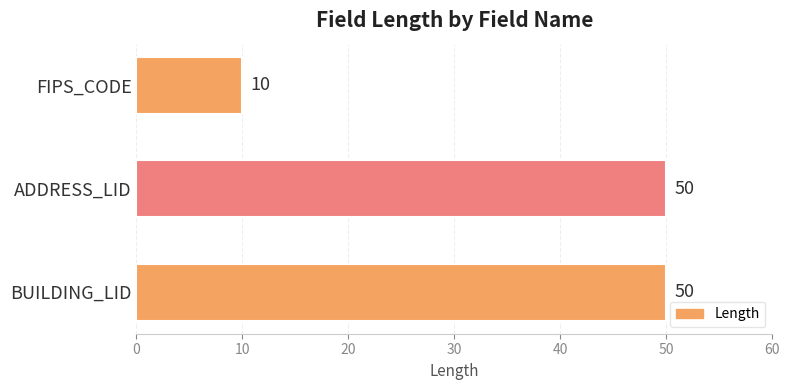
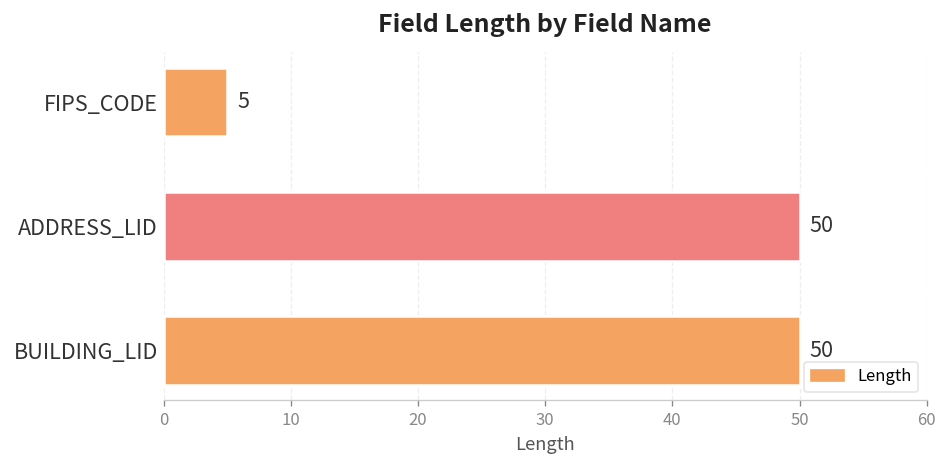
  {
-   "FIPS_CODE": 10,
+   "FIPS_CODE": 5,
    "ADDRESS_LID": 50,
    "BUILDING_LID": 50
  }
